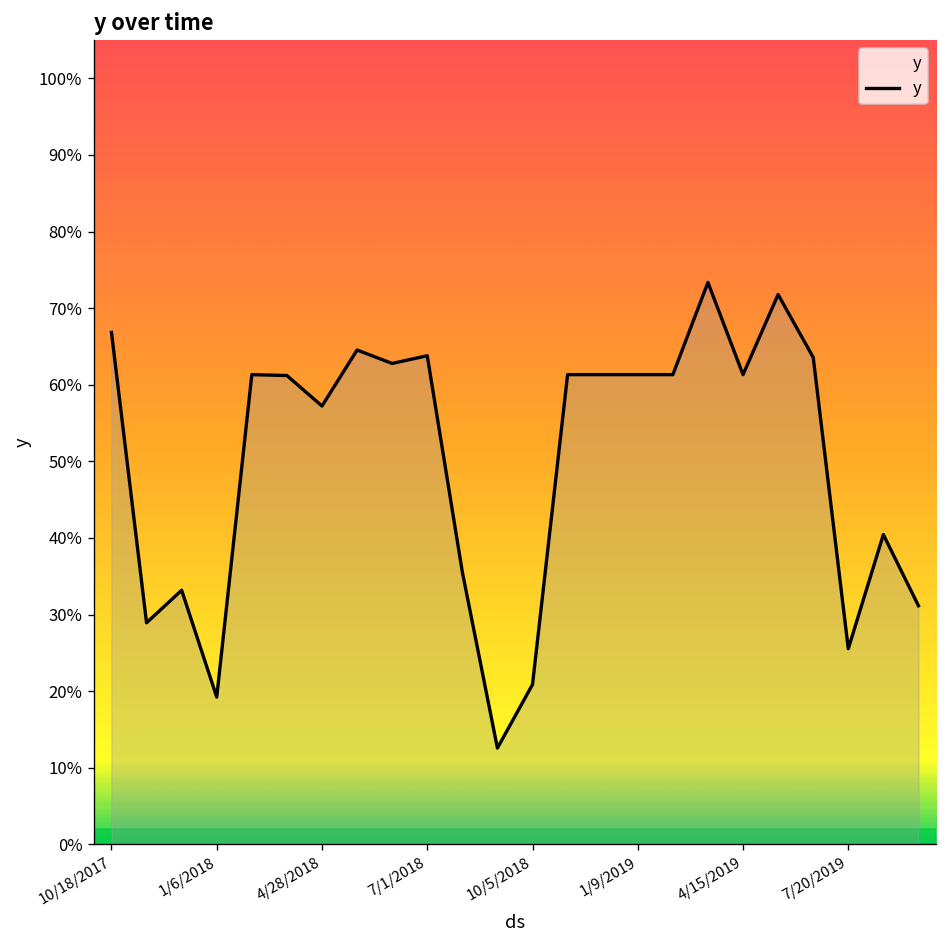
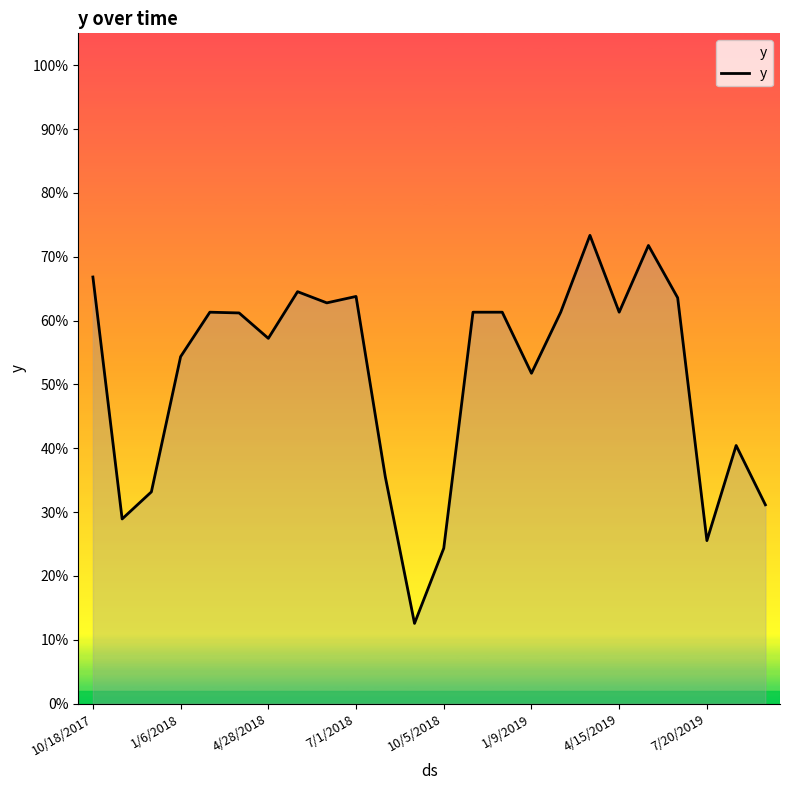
  {
    "10/18/2017": "67%",
-   "1/6/2018": "19%",
+   "1/6/2018": "54%",
    "4/28/2018": "57%",
    "7/1/2018": "64%",
-   "10/5/2018": "21%",
-   "1/9/2019": "61%",
+   "10/5/2018": "24%",
+   "1/9/2019": "52%",
    "4/15/2019": "61%",
    "7/20/2019": "26%"
  }
